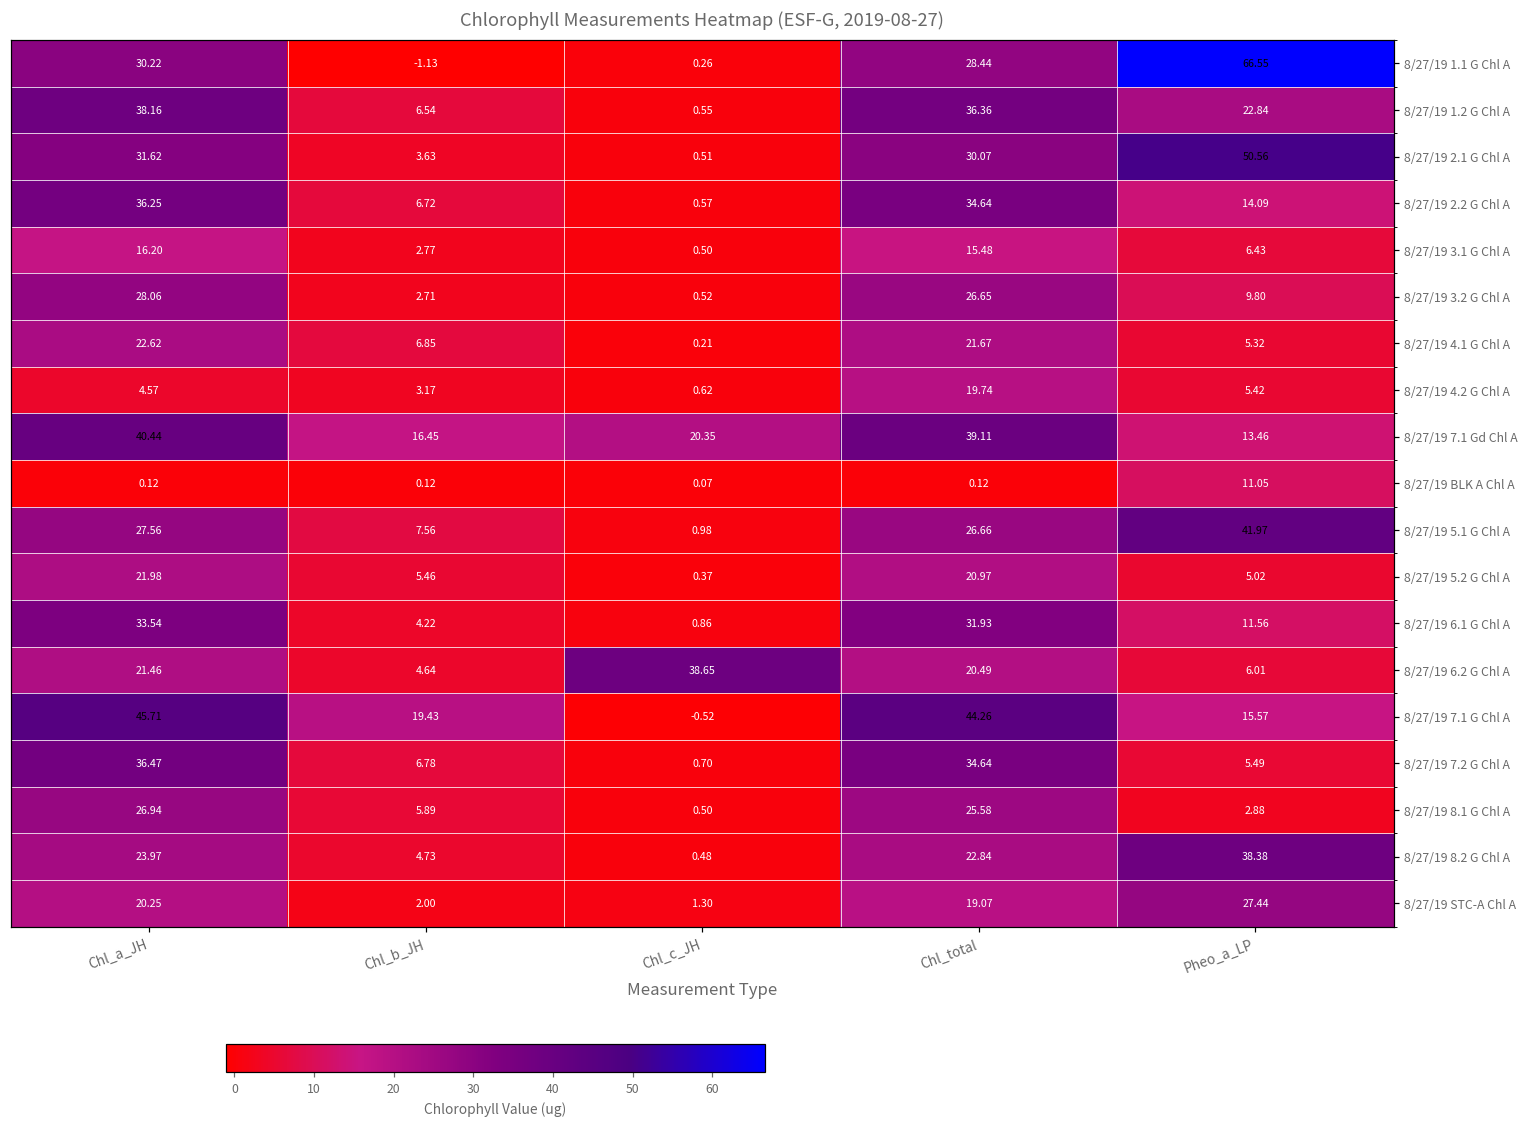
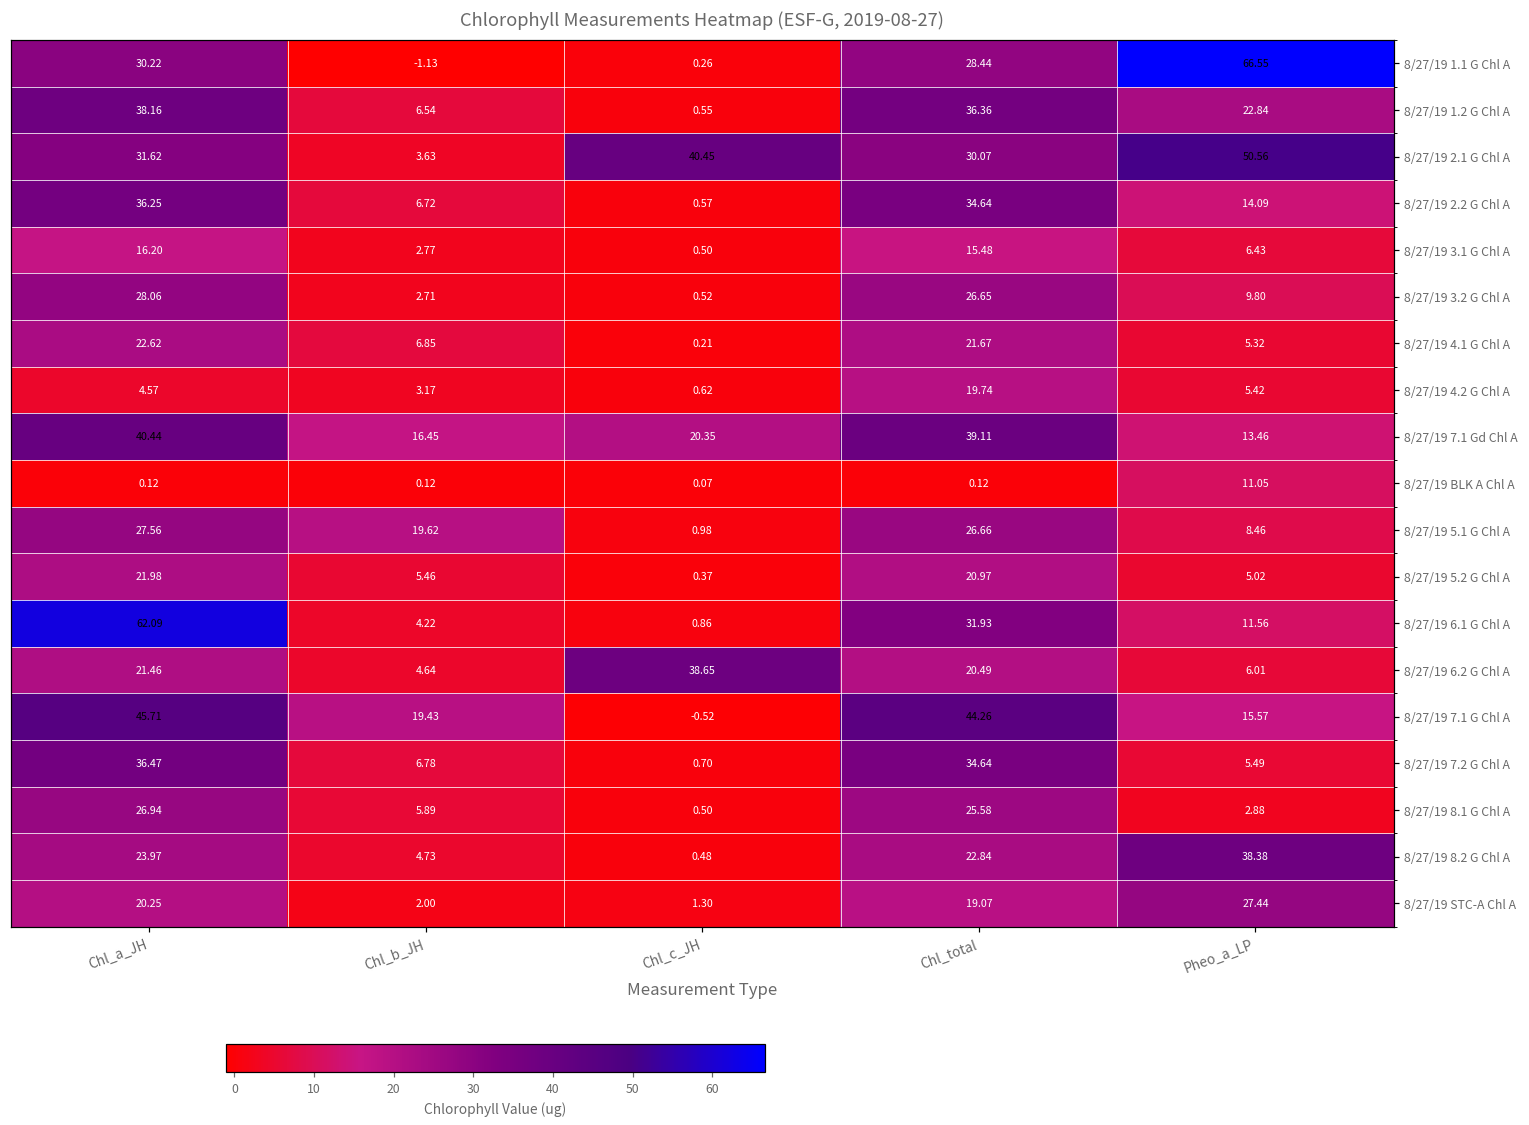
  {
    "8/27/19 1.1 G Chl A": {
      "Chl_a_JH": 30.22,
      "Chl_b_JH": -1.13,
      "Chl_c_JH": 0.26,
      "Chl_total": 28.44,
      "Pheo_a_LP": 66.55
    },
    "8/27/19 1.2 G Chl A": {
      "Chl_a_JH": 38.16,
      "Chl_b_JH": 6.54,
      "Chl_c_JH": 0.55,
      "Chl_total": 36.36,
      "Pheo_a_LP": 22.84
    },
    "8/27/19 2.1 G Chl A": {
      "Chl_a_JH": 31.62,
      "Chl_b_JH": 3.63,
-     "Chl_c_JH": 0.51,
+     "Chl_c_JH": 40.45,
      "Chl_total": 30.07,
      "Pheo_a_LP": 50.56
    },
    "8/27/19 2.2 G Chl A": {
      "Chl_a_JH": 36.25,
      "Chl_b_JH": 6.72,
      "Chl_c_JH": 0.57,
      "Chl_total": 34.64,
      "Pheo_a_LP": 14.09
    },
    "8/27/19 3.1 G Chl A": {
      "Chl_a_JH": 16.20,
      "Chl_b_JH": 2.77,
      "Chl_c_JH": 0.50,
      "Chl_total": 15.48,
      "Pheo_a_LP": 6.43
    },
    "8/27/19 3.2 G Chl A": {
      "Chl_a_JH": 28.06,
      "Chl_b_JH": 2.71,
      "Chl_c_JH": 0.52,
      "Chl_total": 26.65,
      "Pheo_a_LP": 9.80
    },
    "8/27/19 4.1 G Chl A": {
      "Chl_a_JH": 22.62,
      "Chl_b_JH": 6.85,
      "Chl_c_JH": 0.21,
      "Chl_total": 21.67,
      "Pheo_a_LP": 5.32
    },
    "8/27/19 4.2 G Chl A": {
      "Chl_a_JH": 4.57,
      "Chl_b_JH": 3.17,
      "Chl_c_JH": 0.62,
      "Chl_total": 19.74,
      "Pheo_a_LP": 5.42
    },
    "8/27/19 7.1 Gd Chl A": {
      "Chl_a_JH": 40.44,
      "Chl_b_JH": 16.45,
      "Chl_c_JH": 20.35,
      "Chl_total": 39.11,
      "Pheo_a_LP": 13.46
    },
    "8/27/19 BLK A Chl A": {
      "Chl_a_JH": 0.12,
      "Chl_b_JH": 0.12,
      "Chl_c_JH": 0.07,
      "Chl_total": 0.12,
      "Pheo_a_LP": 11.05
    },
    "8/27/19 5.1 G Chl A": {
      "Chl_a_JH": 27.56,
-     "Chl_b_JH": 7.56,
+     "Chl_b_JH": 19.62,
      "Chl_c_JH": 0.98,
      "Chl_total": 26.66,
-     "Pheo_a_LP": 41.97
+     "Pheo_a_LP": 8.46
    },
    "8/27/19 5.2 G Chl A": {
      "Chl_a_JH": 21.98,
      "Chl_b_JH": 5.46,
      "Chl_c_JH": 0.37,
      "Chl_total": 20.97,
      "Pheo_a_LP": 5.02
    },
    "8/27/19 6.1 G Chl A": {
-     "Chl_a_JH": 33.54,
+     "Chl_a_JH": 62.09,
      "Chl_b_JH": 4.22,
      "Chl_c_JH": 0.86,
      "Chl_total": 31.93,
      "Pheo_a_LP": 11.56
    },
    "8/27/19 6.2 G Chl A": {
      "Chl_a_JH": 21.46,
      "Chl_b_JH": 4.64,
      "Chl_c_JH": 38.65,
      "Chl_total": 20.49,
      "Pheo_a_LP": 6.01
    },
    "8/27/19 7.1 G Chl A": {
      "Chl_a_JH": 45.71,
      "Chl_b_JH": 19.43,
      "Chl_c_JH": -0.52,
      "Chl_total": 44.26,
      "Pheo_a_LP": 15.57
    },
    "8/27/19 7.2 G Chl A": {
      "Chl_a_JH": 36.47,
      "Chl_b_JH": 6.78,
      "Chl_c_JH": 0.70,
      "Chl_total": 34.64,
      "Pheo_a_LP": 5.49
    },
    "8/27/19 8.1 G Chl A": {
      "Chl_a_JH": 26.94,
      "Chl_b_JH": 5.89,
      "Chl_c_JH": 0.50,
      "Chl_total": 25.58,
      "Pheo_a_LP": 2.88
    },
    "8/27/19 8.2 G Chl A": {
      "Chl_a_JH": 23.97,
      "Chl_b_JH": 4.73,
      "Chl_c_JH": 0.48,
      "Chl_total": 22.84,
      "Pheo_a_LP": 38.38
    },
    "8/27/19 STC-A Chl A": {
      "Chl_a_JH": 20.25,
      "Chl_b_JH": 2.00,
      "Chl_c_JH": 1.30,
      "Chl_total": 19.07,
      "Pheo_a_LP": 27.44
    }
  }
